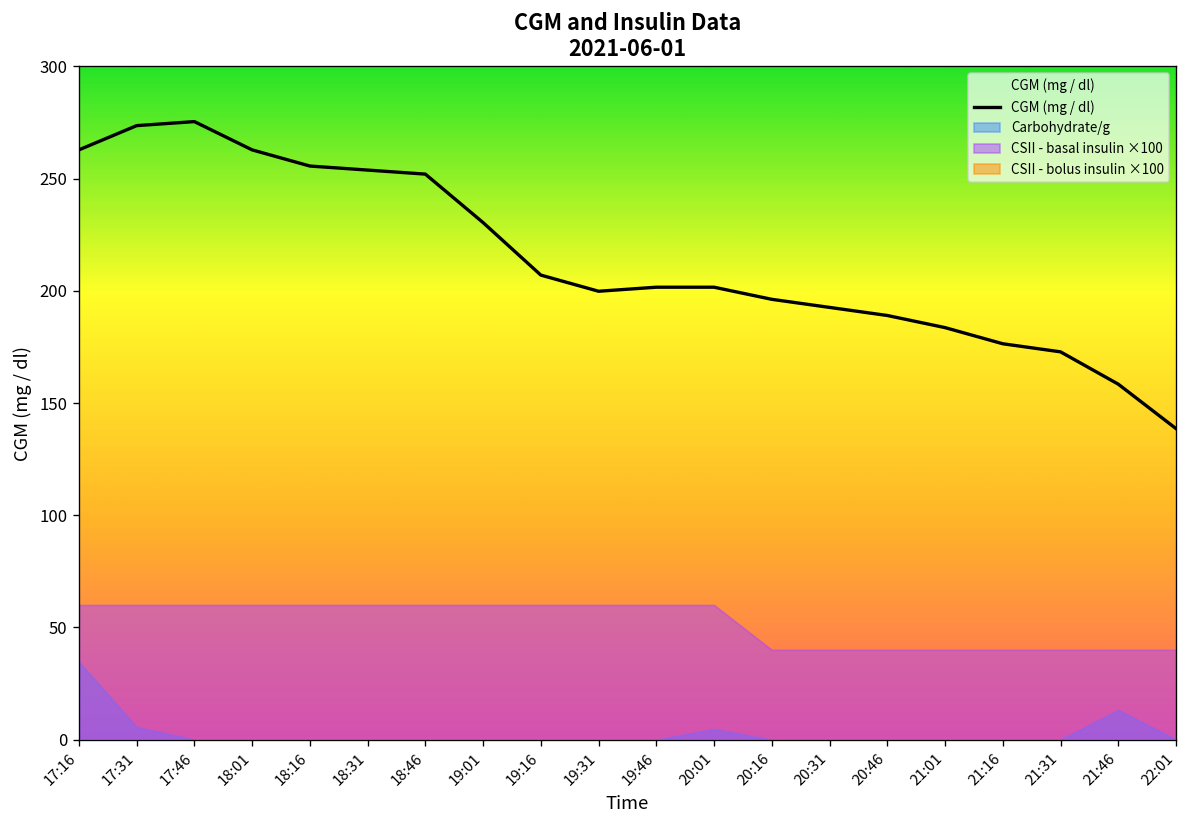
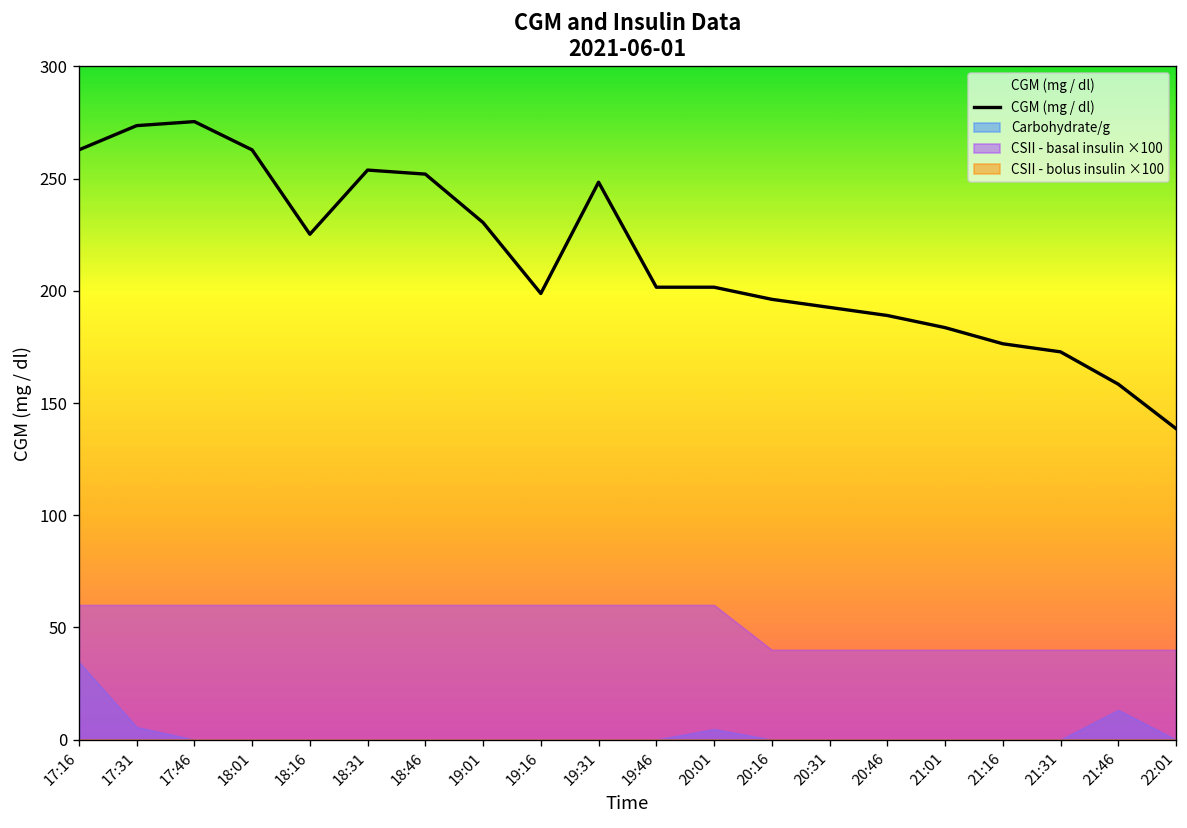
  {
    "CGM (mg / dl)": {
      "17:16": 263,
      "17:31": 274,
      "17:46": 275,
      "18:01": 263,
-     "18:16": 256,
+     "18:16": 225,
      "18:31": 254,
      "18:46": 252,
      "19:01": 230,
-     "19:16": 207,
-     "19:31": 200,
+     "19:16": 199,
+     "19:31": 248,
      "19:46": 202,
      "20:01": 202,
      "20:16": 196,
      "20:31": 193,
      "20:46": 189,
      "21:01": 184,
      "21:16": 176,
      "21:31": 173,
      "21:46": 158,
      "22:01": 139
    },
    "Carbohydrate/g": {
      "17:16": 35,
      "17:31": 6,
      "20:01": 5,
      "21:46": 13
    },
    "CSII - basal insulin ×100": {
      "17:16": 60,
      "17:31": 60,
      "17:46": 60,
      "18:01": 60,
      "18:16": 60,
      "18:31": 60,
      "18:46": 60,
      "19:01": 60,
      "19:16": 60,
      "19:31": 60,
      "19:46": 60,
      "20:01": 60,
      "20:16": 40,
      "20:31": 40,
      "20:46": 40,
      "21:01": 40,
      "21:16": 40,
      "21:31": 40,
      "21:46": 40,
      "22:01": 40
    },
    "CSII - bolus insulin ×100": {
      "17:16": 0,
      "17:31": 0,
      "20:01": 0,
      "21:46": 0
    }
  }
